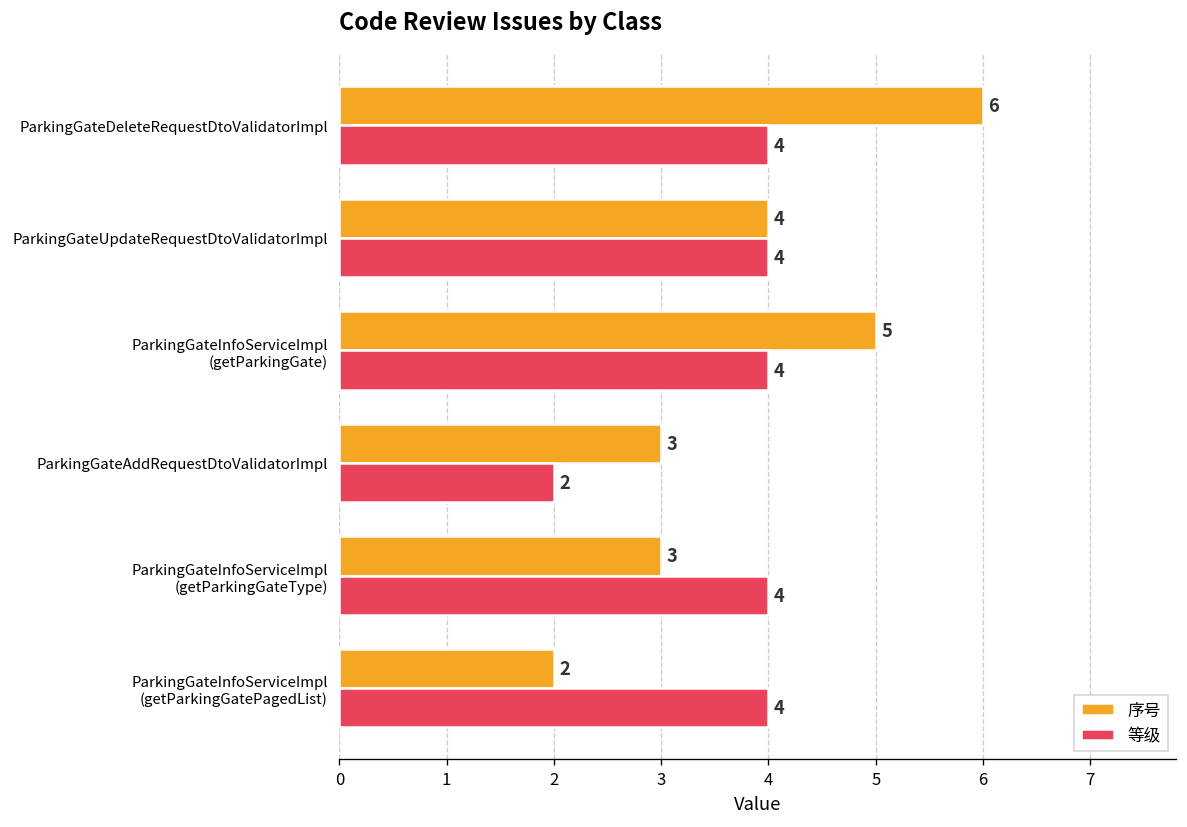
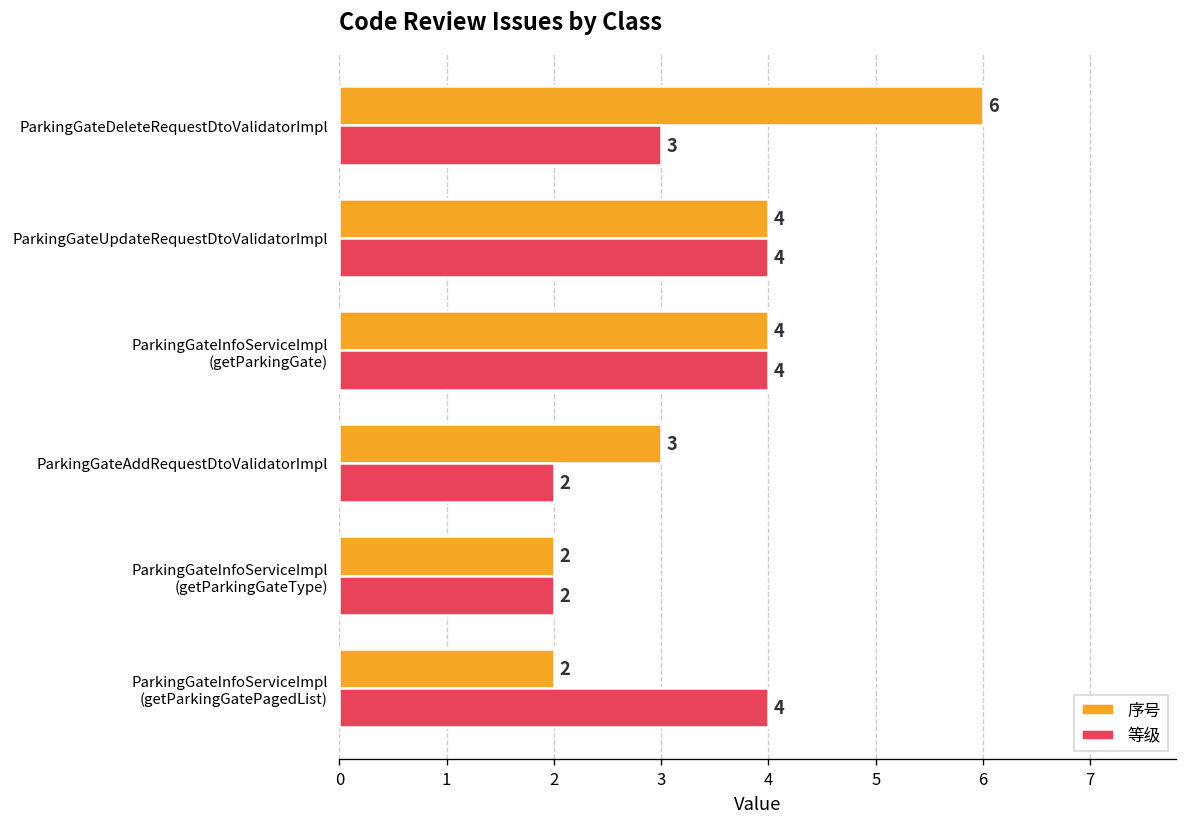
  {
    "序号": {
      "ParkingGateDeleteRequestDtoValidatorImpl": 6,
      "ParkingGateUpdateRequestDtoValidatorImpl": 4,
-     "ParkingGateInfoServiceImpl (getParkingGate)": 5,
+     "ParkingGateInfoServiceImpl (getParkingGate)": 4,
      "ParkingGateAddRequestDtoValidatorImpl": 3,
-     "ParkingGateInfoServiceImpl (getParkingGateType)": 3,
+     "ParkingGateInfoServiceImpl (getParkingGateType)": 2,
      "ParkingGateInfoServiceImpl (getParkingGatePagedList)": 2
    },
    "等级": {
-     "ParkingGateDeleteRequestDtoValidatorImpl": 4,
+     "ParkingGateDeleteRequestDtoValidatorImpl": 3,
      "ParkingGateUpdateRequestDtoValidatorImpl": 4,
      "ParkingGateInfoServiceImpl (getParkingGate)": 4,
      "ParkingGateAddRequestDtoValidatorImpl": 2,
-     "ParkingGateInfoServiceImpl (getParkingGateType)": 4,
+     "ParkingGateInfoServiceImpl (getParkingGateType)": 2,
      "ParkingGateInfoServiceImpl (getParkingGatePagedList)": 4
    }
  }
